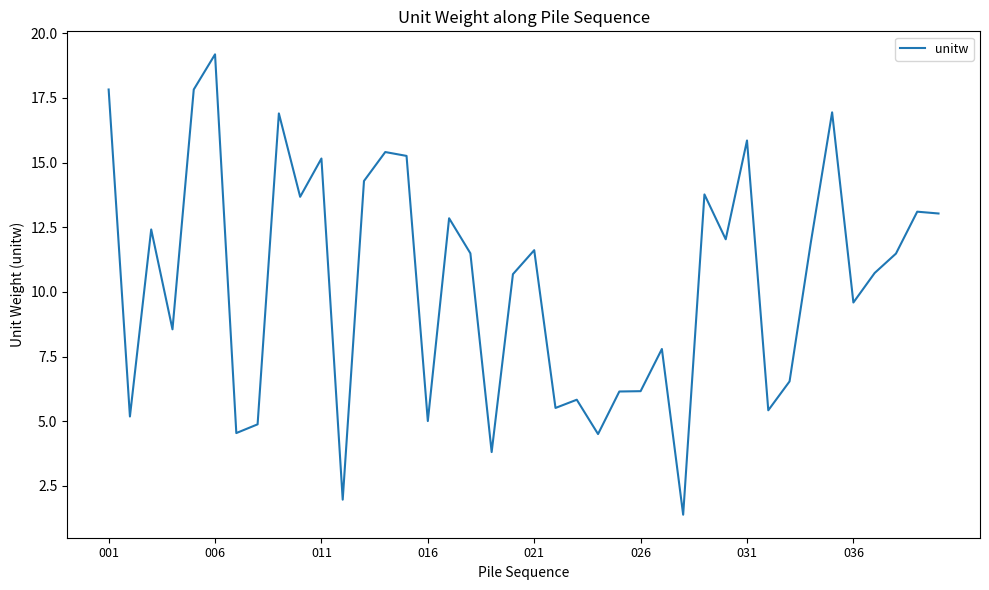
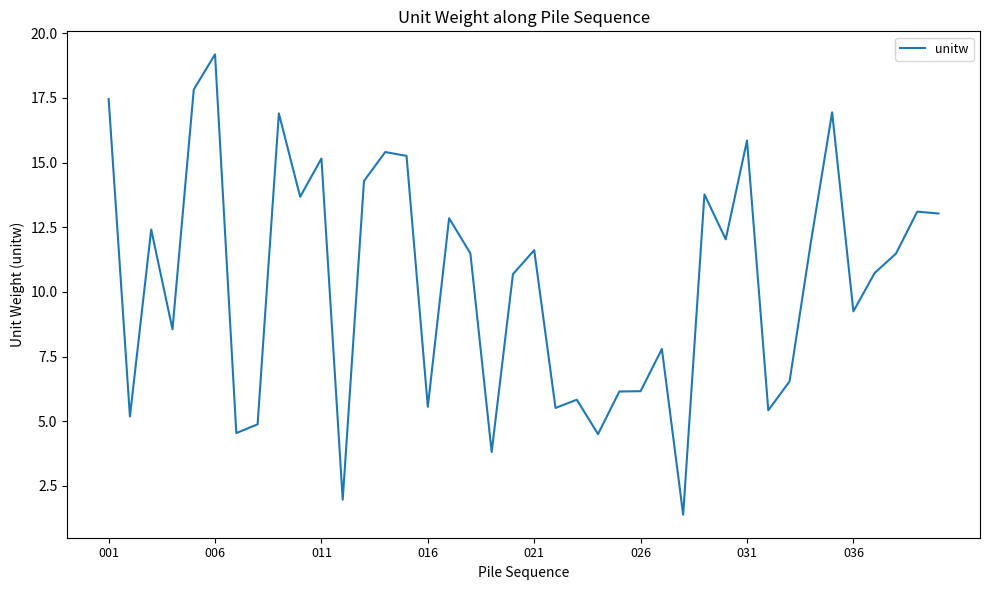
  {
-   "001": 17.8,
+   "001": 17.5,
    "006": 19.2,
    "011": 15.2,
-   "016": 5.0,
+   "016": 5.6,
    "021": 11.6,
    "026": 6.2,
    "031": 15.9,
-   "036": 9.6
+   "036": 9.2
  }
